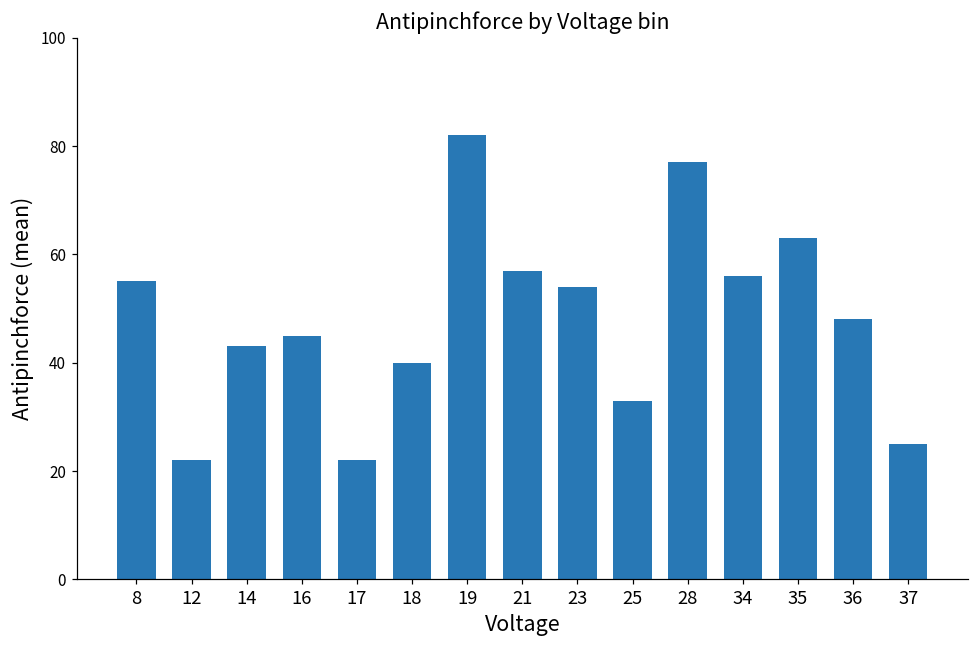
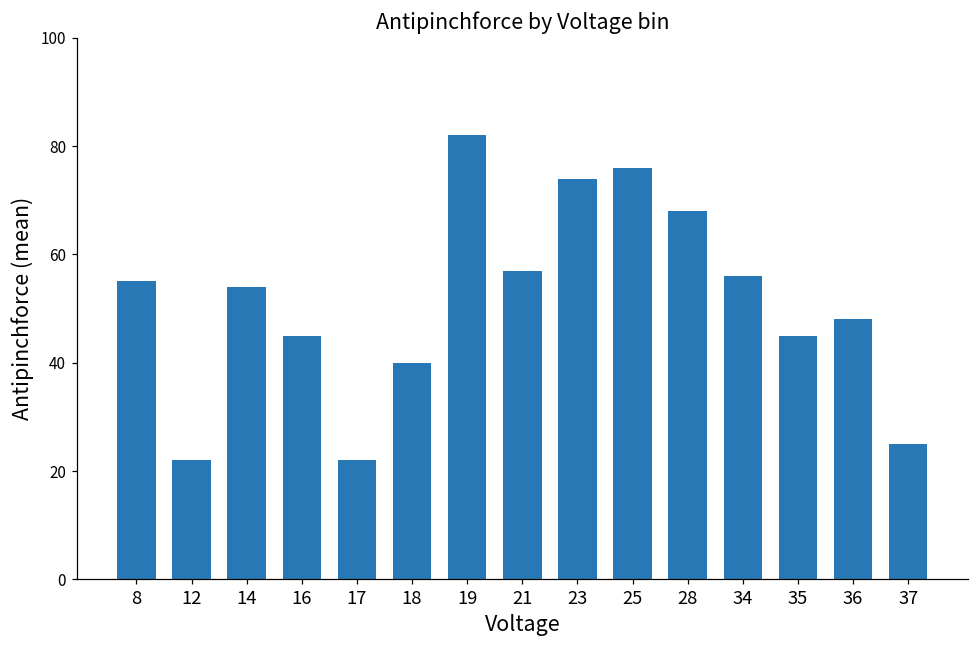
  {
    "8": 55,
    "12": 22,
-   "14": 43,
+   "14": 54,
    "16": 45,
    "17": 22,
    "18": 40,
    "19": 82,
    "21": 57,
-   "23": 54,
-   "25": 33,
-   "28": 77,
+   "23": 74,
+   "25": 76,
+   "28": 68,
    "34": 56,
-   "35": 63,
+   "35": 45,
    "36": 48,
    "37": 25
  }
